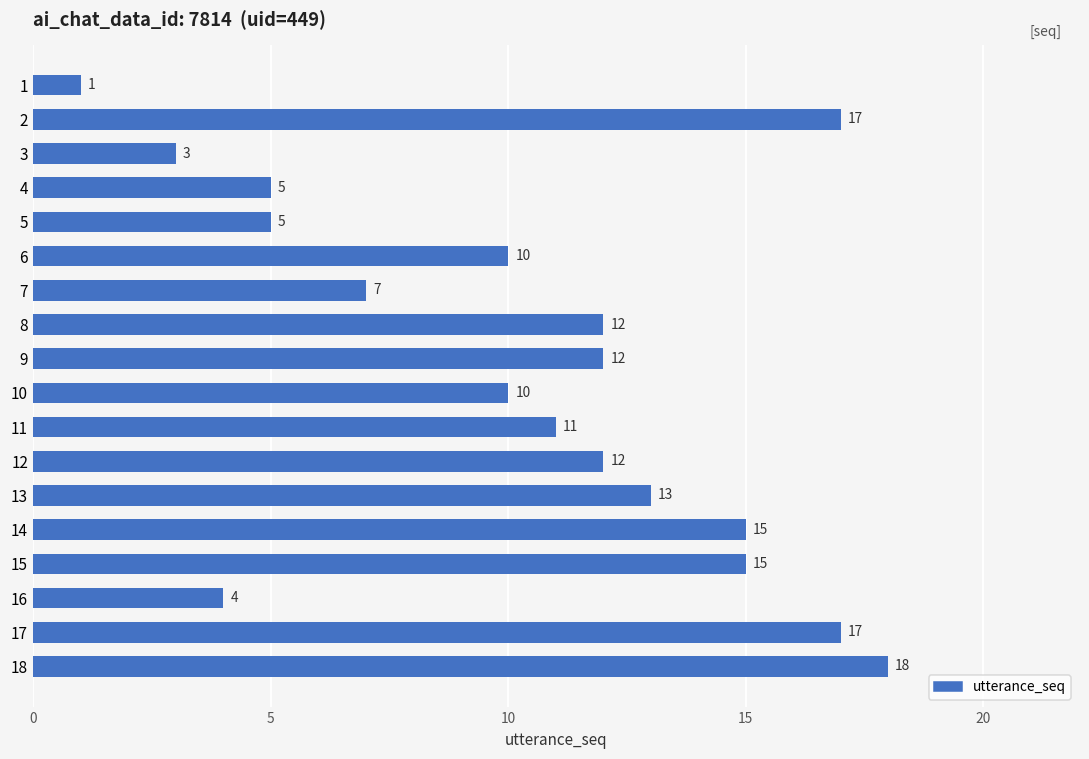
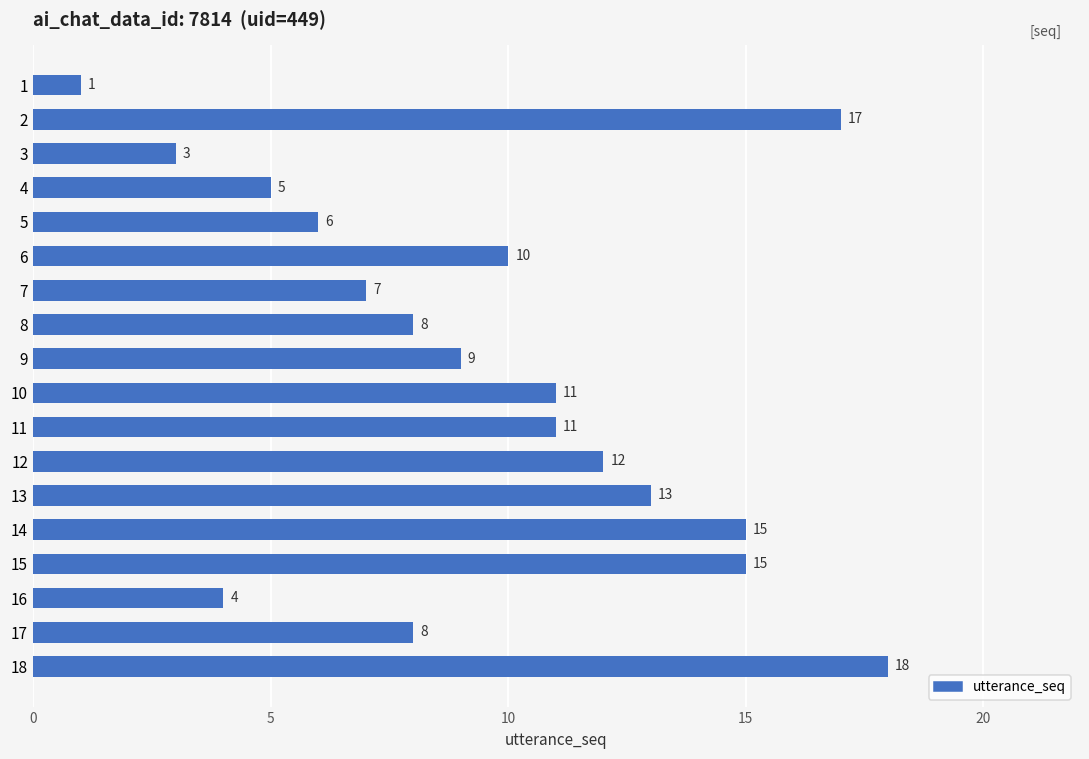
  {
    "1": 1,
    "2": 17,
    "3": 3,
    "4": 5,
-   "5": 5,
+   "5": 6,
    "6": 10,
    "7": 7,
-   "8": 12,
-   "9": 12,
-   "10": 10,
+   "8": 8,
+   "9": 9,
+   "10": 11,
    "11": 11,
    "12": 12,
    "13": 13,
    "14": 15,
    "15": 15,
    "16": 4,
-   "17": 17,
+   "17": 8,
    "18": 18
  }
